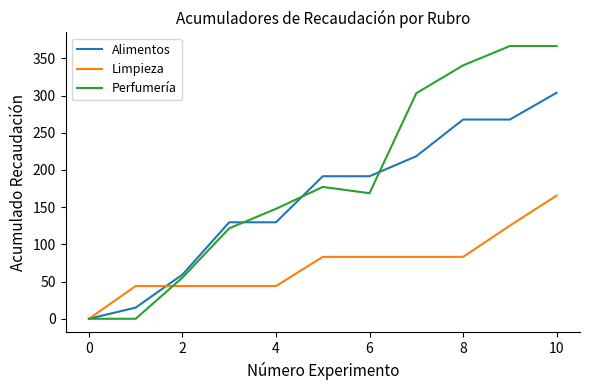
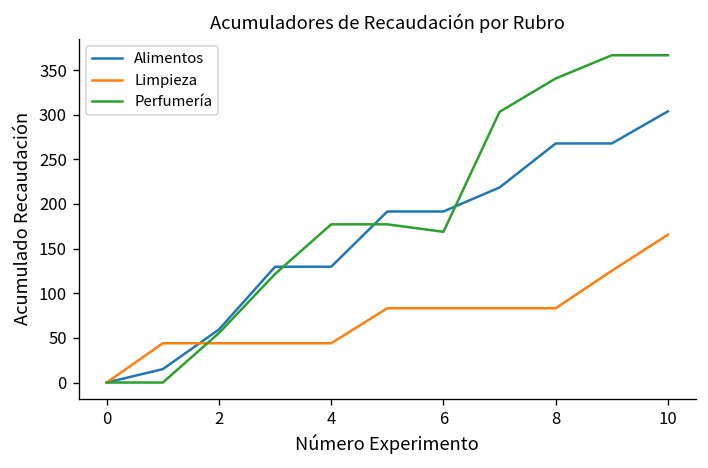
  {
    "Alimentos": {
      "2": 60,
      "4": 130,
      "6": 190,
      "8": 270,
      "10": 300
    },
    "Limpieza": {
      "2": 40,
      "4": 40,
      "6": 80,
      "8": 80,
      "10": 170
    },
    "Perfumería": {
      "2": 60,
-     "4": 150,
+     "4": 180,
      "6": 170,
      "8": 340,
      "10": 370
    }
  }
